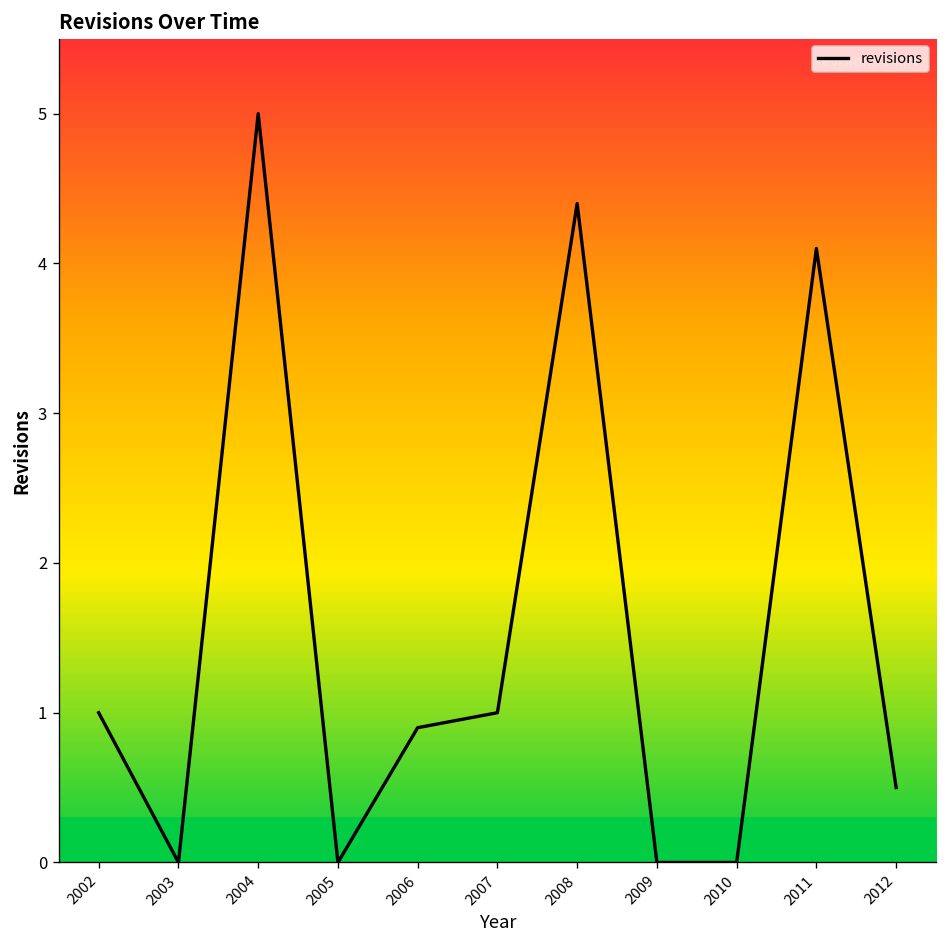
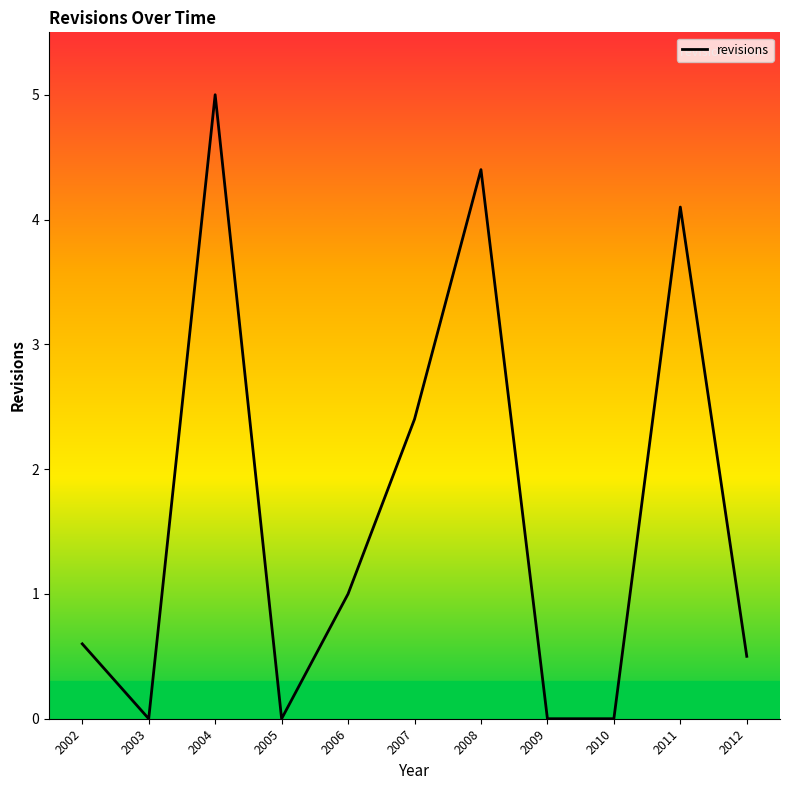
  {
-   "2002": 1.0,
+   "2002": 0.6,
    "2004": 5.0,
-   "2006": 0.9,
-   "2007": 1.0,
+   "2006": 1.0,
+   "2007": 2.4,
    "2008": 4.4,
    "2011": 4.1,
    "2012": 0.5
  }
